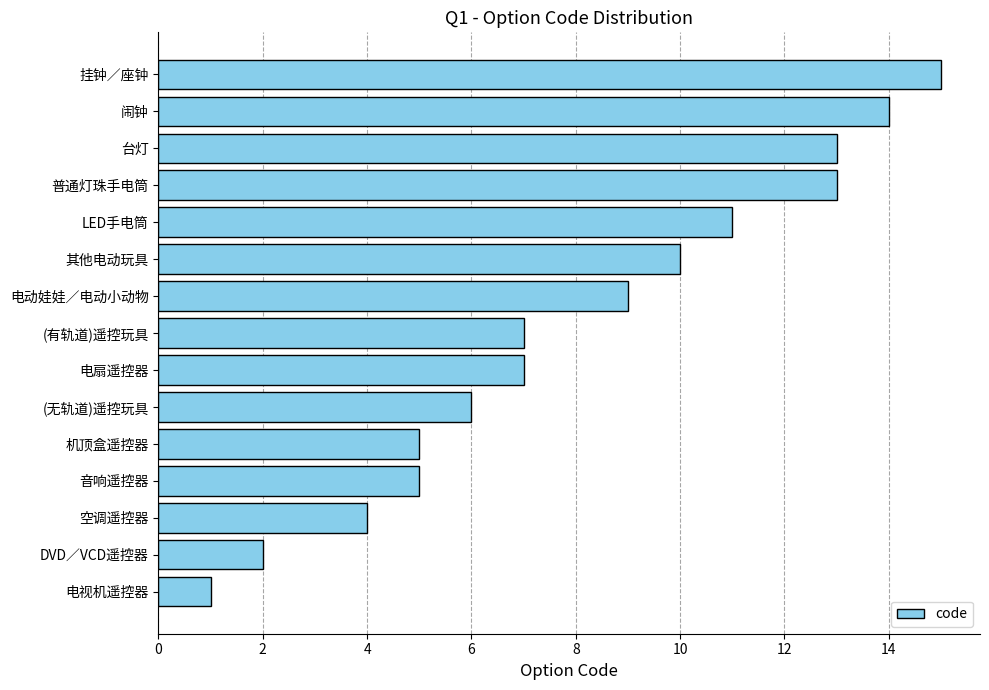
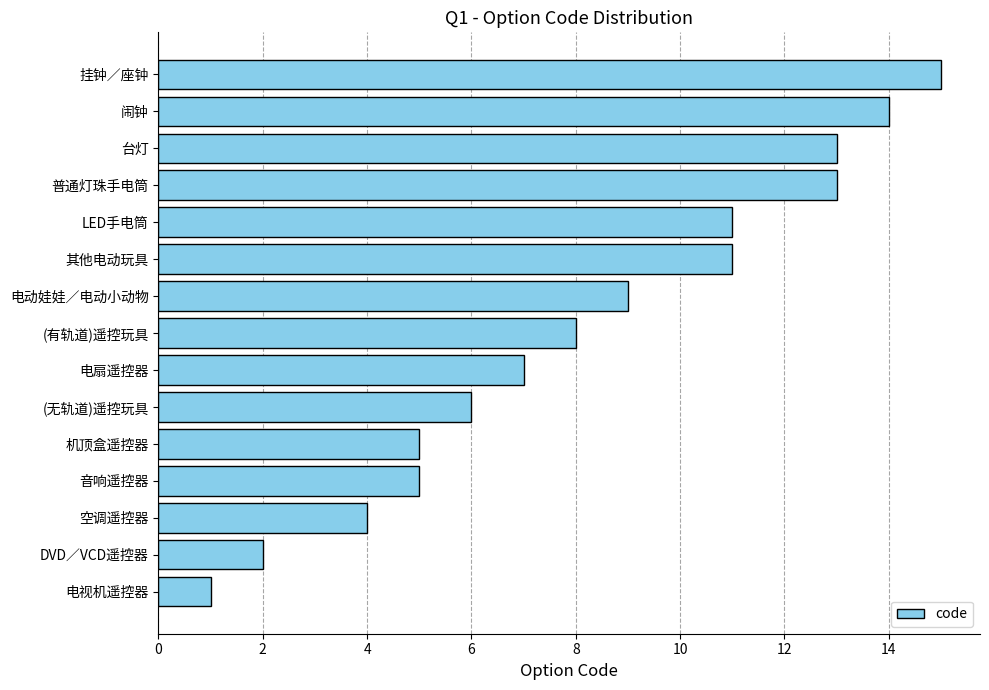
  {
    "挂钟／座钟": 15,
    "闹钟": 14,
    "台灯": 13,
    "普通灯珠手电筒": 13,
    "LED手电筒": 11,
-   "其他电动玩具": 10,
+   "其他电动玩具": 11,
    "电动娃娃／电动小动物": 9,
-   "(有轨道)遥控玩具": 7,
+   "(有轨道)遥控玩具": 8,
    "电扇遥控器": 7,
    "(无轨道)遥控玩具": 6,
    "机顶盒遥控器": 5,
    "音响遥控器": 5,
    "空调遥控器": 4,
    "DVD／VCD遥控器": 2,
    "电视机遥控器": 1
  }
